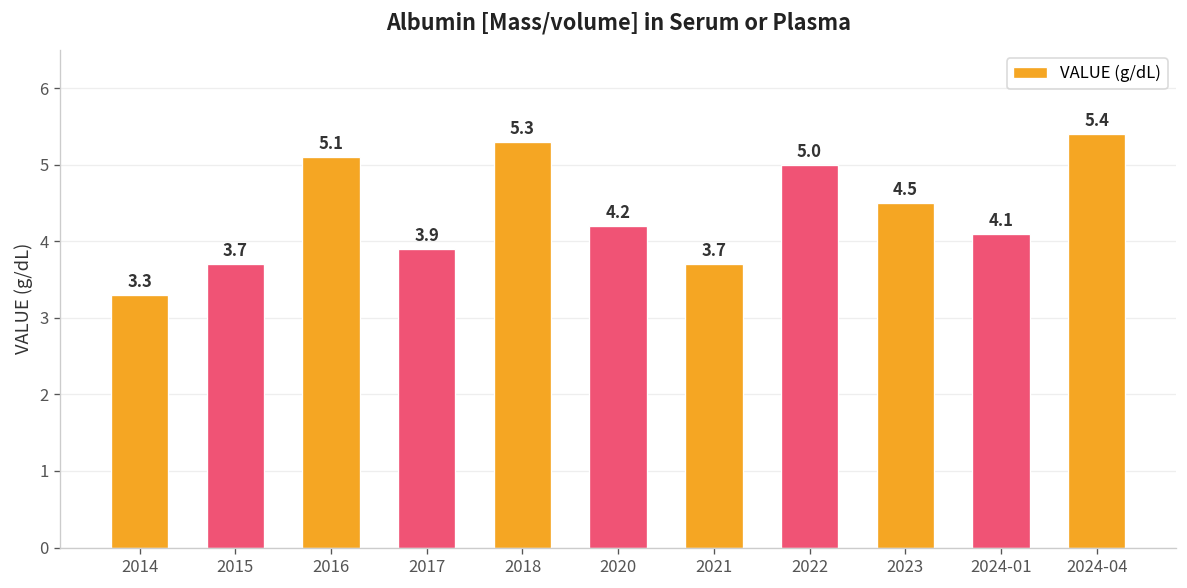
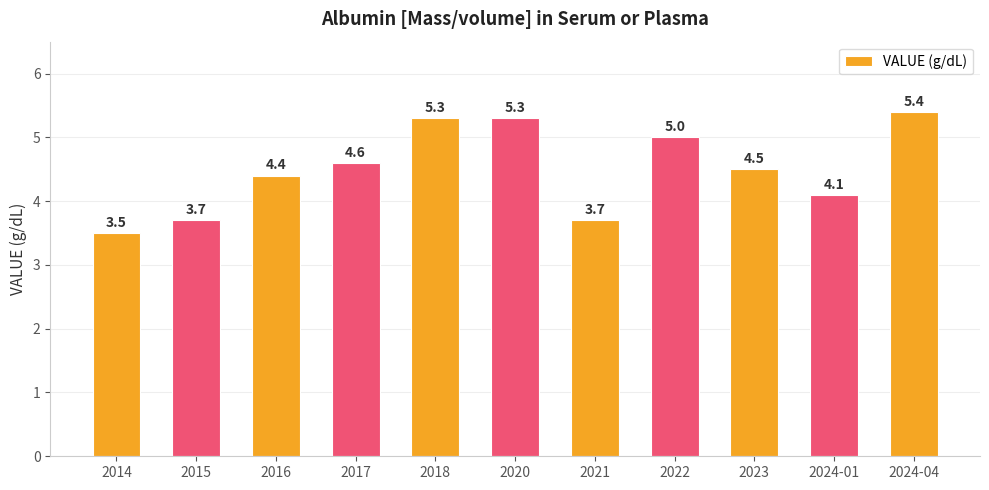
  {
-   "2014": 3.3,
+   "2014": 3.5,
    "2015": 3.7,
-   "2016": 5.1,
-   "2017": 3.9,
+   "2016": 4.4,
+   "2017": 4.6,
    "2018": 5.3,
-   "2020": 4.2,
+   "2020": 5.3,
    "2021": 3.7,
    "2022": 5.0,
    "2023": 4.5,
    "2024-01": 4.1,
    "2024-04": 5.4
  }
